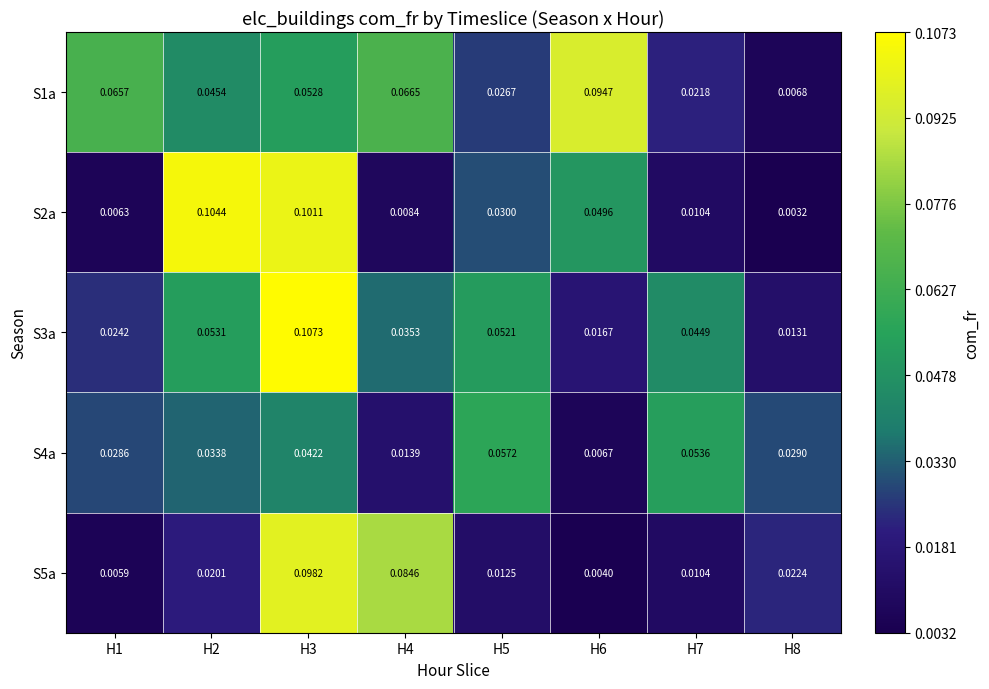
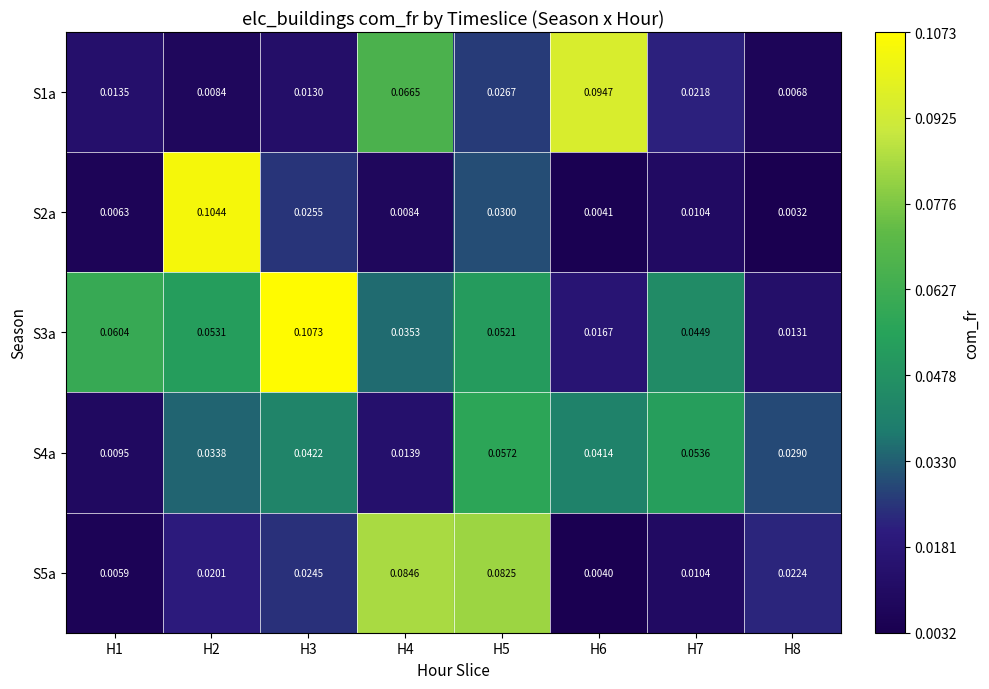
  {
    "S1a": {
-     "H1": 0.0657,
-     "H2": 0.0454,
-     "H3": 0.0528,
+     "H1": 0.0135,
+     "H2": 0.0084,
+     "H3": 0.0130,
      "H4": 0.0665,
      "H5": 0.0267,
      "H6": 0.0947,
      "H7": 0.0218,
      "H8": 0.0068
    },
    "S2a": {
      "H1": 0.0063,
      "H2": 0.1044,
-     "H3": 0.1011,
+     "H3": 0.0255,
      "H4": 0.0084,
      "H5": 0.0300,
-     "H6": 0.0496,
+     "H6": 0.0041,
      "H7": 0.0104,
      "H8": 0.0032
    },
    "S3a": {
-     "H1": 0.0242,
+     "H1": 0.0604,
      "H2": 0.0531,
      "H3": 0.1073,
      "H4": 0.0353,
      "H5": 0.0521,
      "H6": 0.0167,
      "H7": 0.0449,
      "H8": 0.0131
    },
    "S4a": {
-     "H1": 0.0286,
+     "H1": 0.0095,
      "H2": 0.0338,
      "H3": 0.0422,
      "H4": 0.0139,
      "H5": 0.0572,
-     "H6": 0.0067,
+     "H6": 0.0414,
      "H7": 0.0536,
      "H8": 0.0290
    },
    "S5a": {
      "H1": 0.0059,
      "H2": 0.0201,
-     "H3": 0.0982,
+     "H3": 0.0245,
      "H4": 0.0846,
-     "H5": 0.0125,
+     "H5": 0.0825,
      "H6": 0.0040,
      "H7": 0.0104,
      "H8": 0.0224
    }
  }
